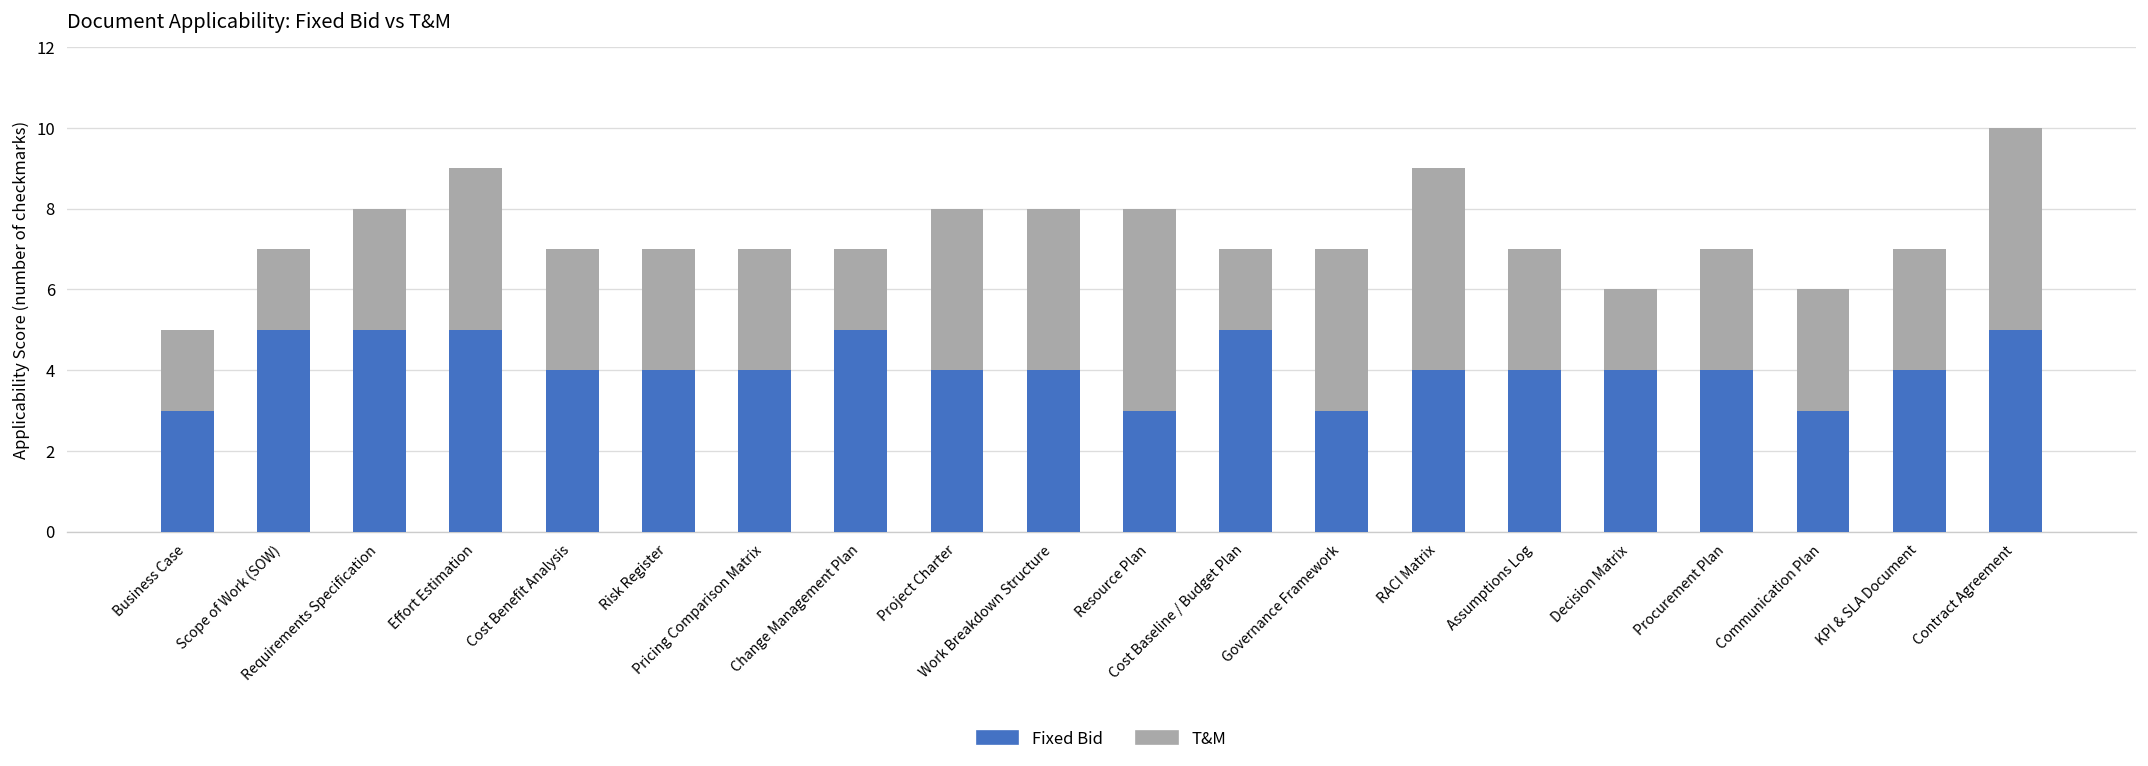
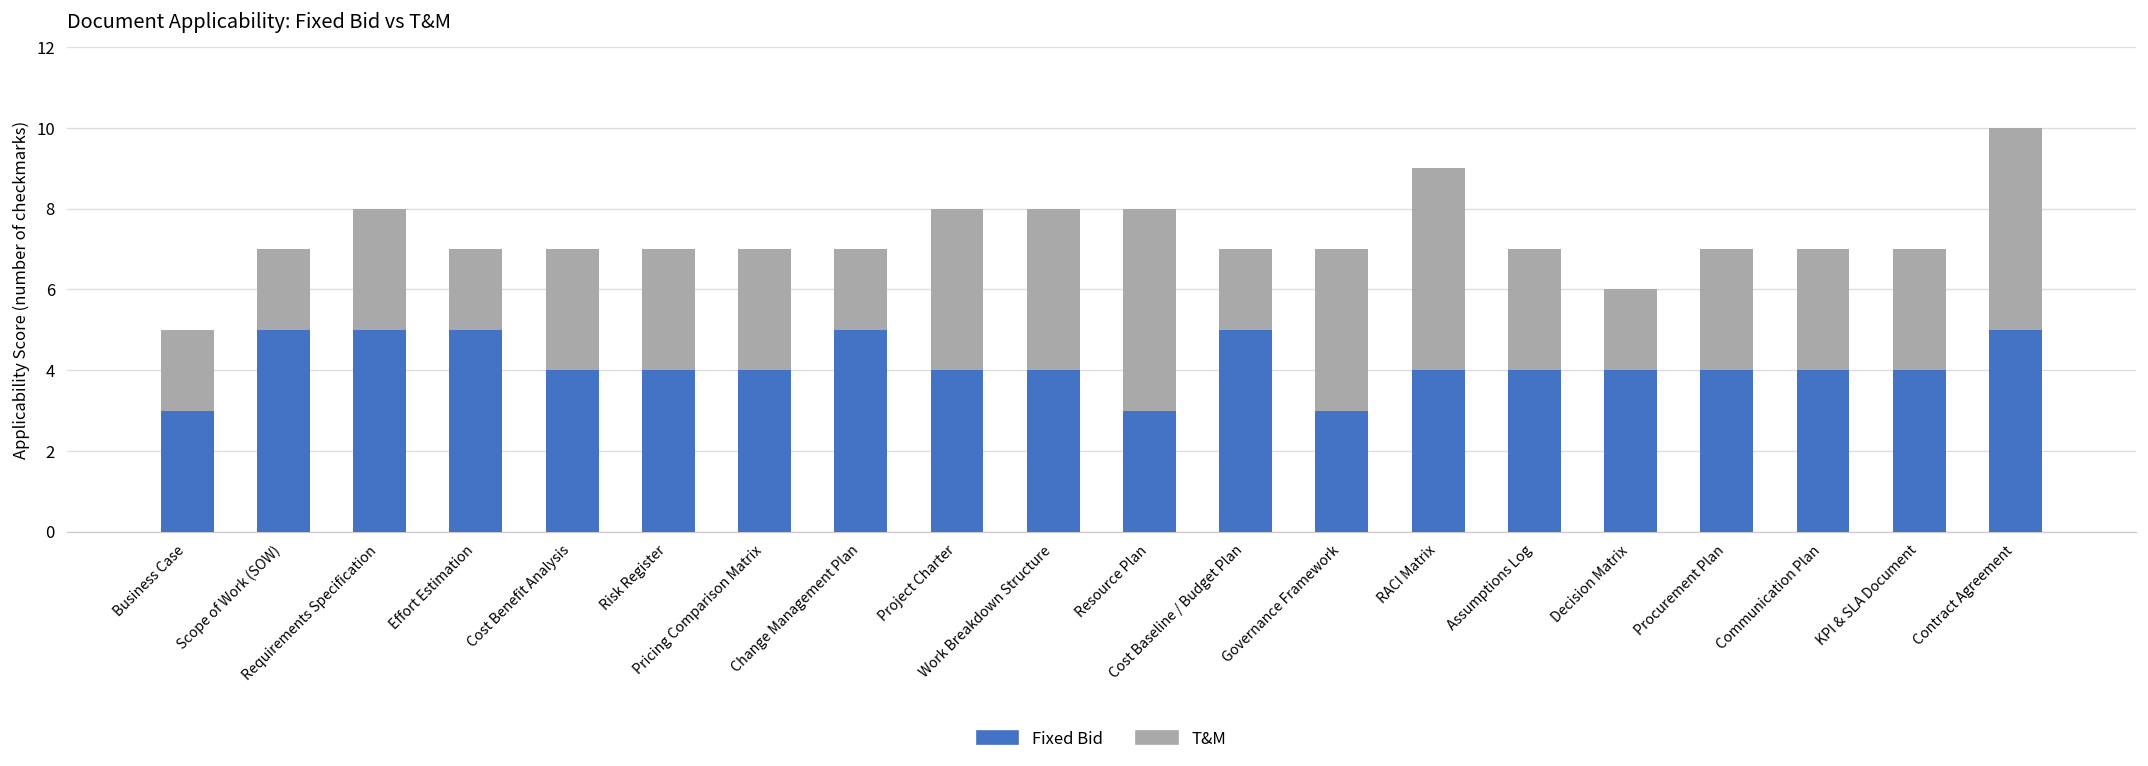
  {
    "Fixed Bid": {
      "Business Case": 3,
      "Scope of Work (SOW)": 5,
      "Requirements Specification": 5,
      "Effort Estimation": 5,
      "Cost Benefit Analysis": 4,
      "Risk Register": 4,
      "Pricing Comparison Matrix": 4,
      "Change Management Plan": 5,
      "Project Charter": 4,
      "Work Breakdown Structure": 4,
      "Resource Plan": 3,
      "Cost Baseline / Budget Plan": 5,
      "Governance Framework": 3,
      "RACI Matrix": 4,
      "Assumptions Log": 4,
      "Decision Matrix": 4,
      "Procurement Plan": 4,
-     "Communication Plan": 3,
+     "Communication Plan": 4,
      "KPI & SLA Document": 4,
      "Contract Agreement": 5
    },
    "T&M": {
      "Business Case": 2,
      "Scope of Work (SOW)": 2,
      "Requirements Specification": 3,
-     "Effort Estimation": 4,
+     "Effort Estimation": 2,
      "Cost Benefit Analysis": 3,
      "Risk Register": 3,
      "Pricing Comparison Matrix": 3,
      "Change Management Plan": 2,
      "Project Charter": 4,
      "Work Breakdown Structure": 4,
      "Resource Plan": 5,
      "Cost Baseline / Budget Plan": 2,
      "Governance Framework": 4,
      "RACI Matrix": 5,
      "Assumptions Log": 3,
      "Decision Matrix": 2,
      "Procurement Plan": 3,
      "Communication Plan": 3,
      "KPI & SLA Document": 3,
      "Contract Agreement": 5
    }
  }
